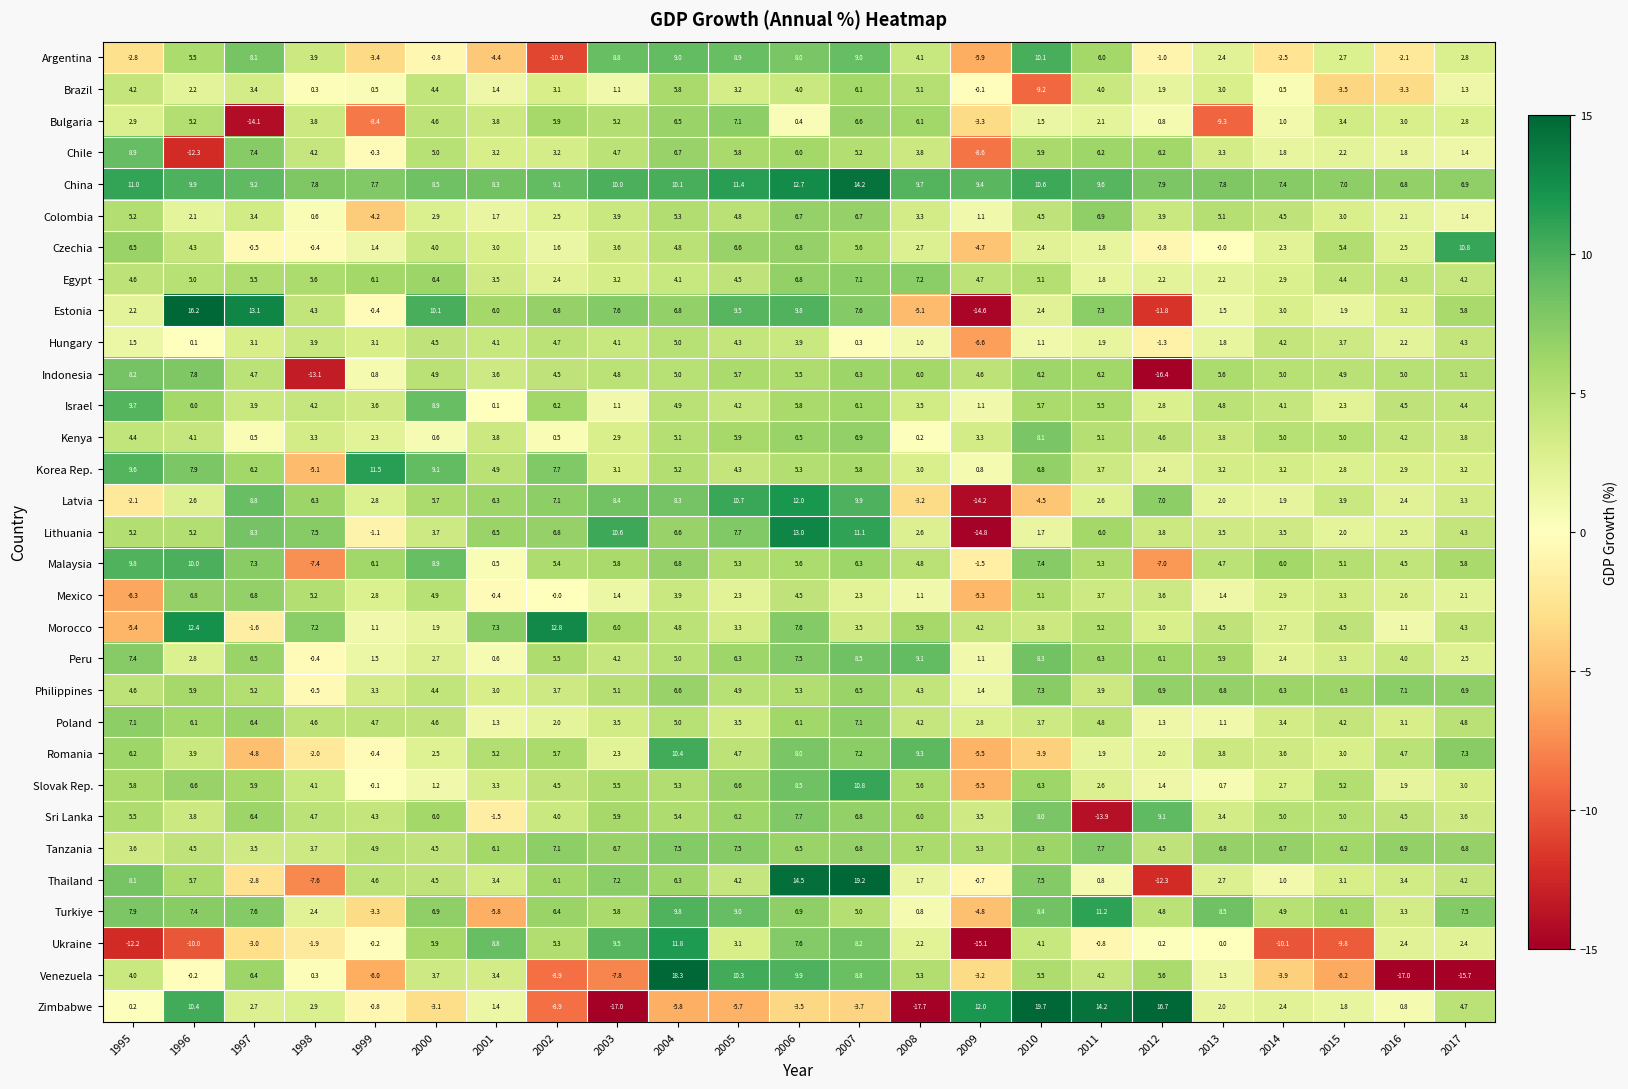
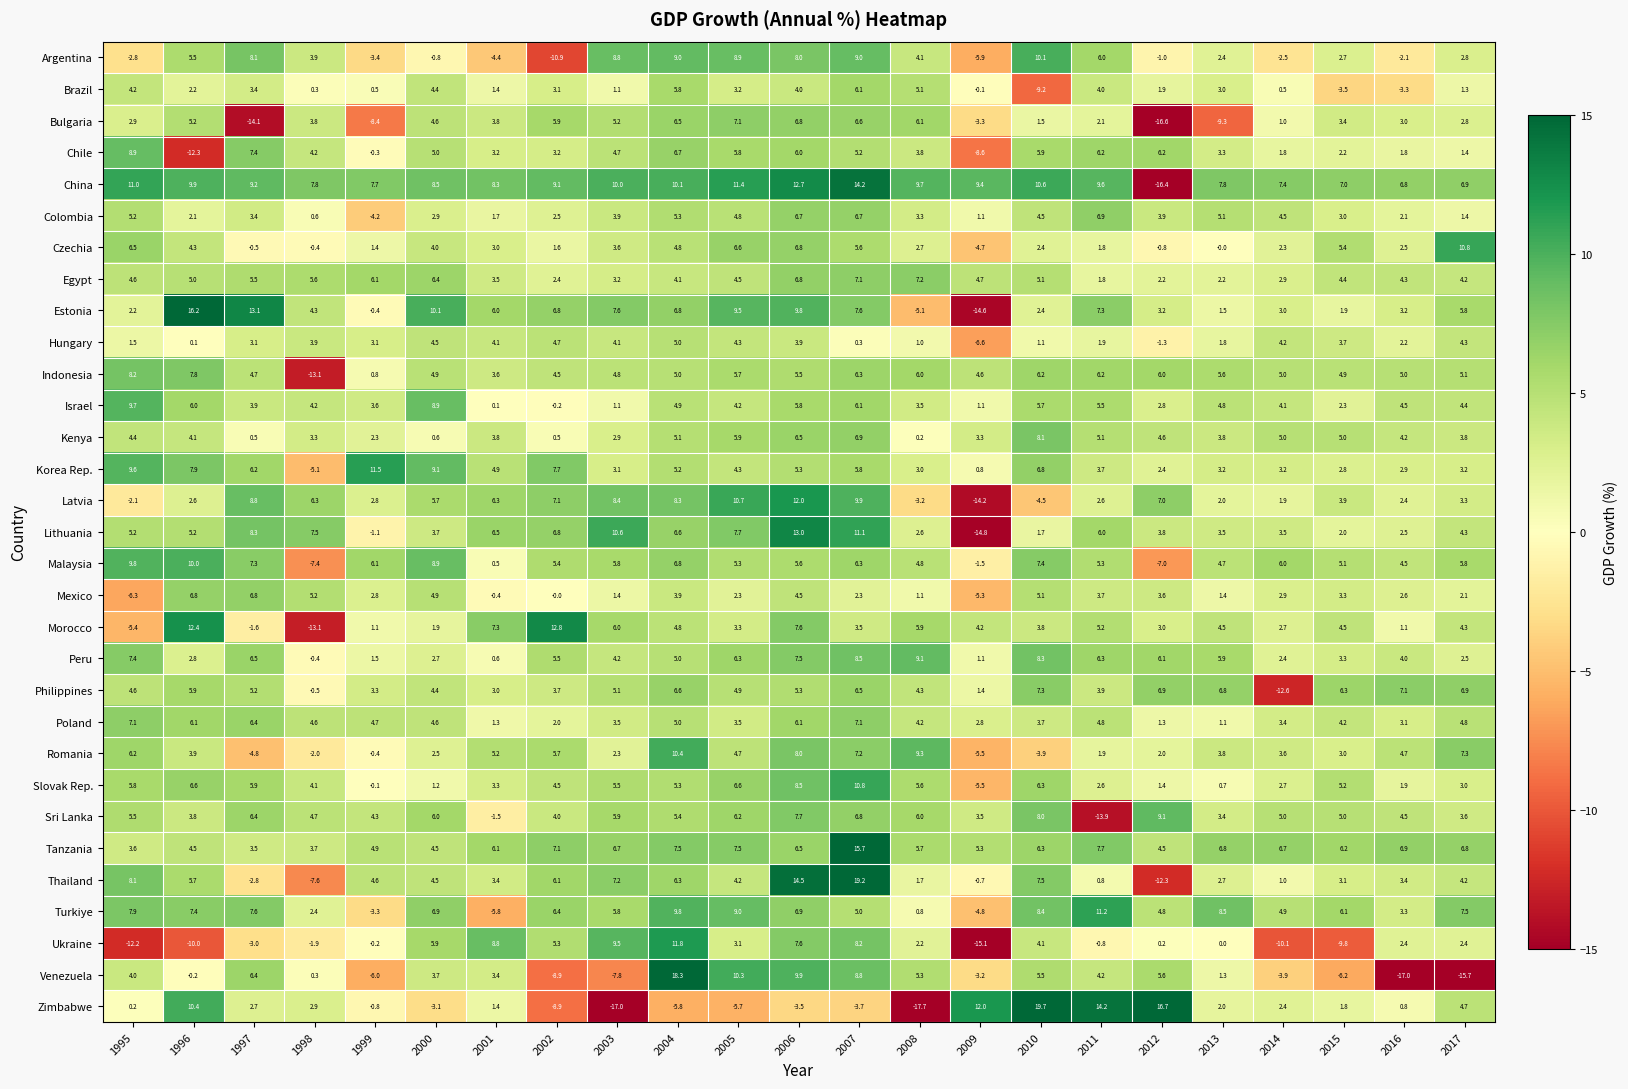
  {
    "Bulgaria": {
      "1995": 2.9,
      "1996": 5.2,
      "1997": -14.1,
      "1998": 3.8,
      "1999": -8.4,
      "2000": 4.6,
      "2001": 3.8,
      "2002": 5.9,
      "2003": 5.2,
      "2004": 6.5,
      "2005": 7.1,
-     "2006": 0.4,
+     "2006": 6.8,
      "2007": 6.6,
      "2008": 6.1,
      "2009": -3.3,
      "2010": 1.5,
      "2011": 2.1,
-     "2012": 0.8,
+     "2012": -16.6,
      "2013": -9.3,
      "2014": 1.0,
      "2015": 3.4,
      "2016": 3.0,
      "2017": 2.8
    },
    "China": {
      "1995": 11.0,
      "1996": 9.9,
      "1997": 9.2,
      "1998": 7.8,
      "1999": 7.7,
      "2000": 8.5,
      "2001": 8.3,
      "2002": 9.1,
      "2003": 10.0,
      "2004": 10.1,
      "2005": 11.4,
      "2006": 12.7,
      "2007": 14.2,
      "2008": 9.7,
      "2009": 9.4,
      "2010": 10.6,
      "2011": 9.6,
-     "2012": 7.9,
+     "2012": -16.4,
      "2013": 7.8,
      "2014": 7.4,
      "2015": 7.0,
      "2016": 6.8,
      "2017": 6.9
    },
    "Estonia": {
      "1995": 2.2,
      "1996": 16.2,
      "1997": 13.1,
      "1998": 4.3,
      "1999": -0.4,
      "2000": 10.1,
      "2001": 6.0,
      "2002": 6.8,
      "2003": 7.6,
      "2004": 6.8,
      "2005": 9.5,
      "2006": 9.8,
      "2007": 7.6,
      "2008": -5.1,
      "2009": -14.6,
      "2010": 2.4,
      "2011": 7.3,
-     "2012": -11.8,
+     "2012": 3.2,
      "2013": 1.5,
      "2014": 3.0,
      "2015": 1.9,
      "2016": 3.2,
      "2017": 5.8
    },
    "Indonesia": {
      "1995": 8.2,
      "1996": 7.8,
      "1997": 4.7,
      "1998": -13.1,
      "1999": 0.8,
      "2000": 4.9,
      "2001": 3.6,
      "2002": 4.5,
      "2003": 4.8,
      "2004": 5.0,
      "2005": 5.7,
      "2006": 5.5,
      "2007": 6.3,
      "2008": 6.0,
      "2009": 4.6,
      "2010": 6.2,
      "2011": 6.2,
-     "2012": -16.4,
+     "2012": 6.0,
      "2013": 5.6,
      "2014": 5.0,
      "2015": 4.9,
      "2016": 5.0,
      "2017": 5.1
    },
    "Israel": {
      "1995": 9.7,
      "1996": 6.0,
      "1997": 3.9,
      "1998": 4.2,
      "1999": 3.6,
      "2000": 8.9,
      "2001": 0.1,
-     "2002": 6.2,
+     "2002": -0.2,
      "2003": 1.1,
      "2004": 4.9,
      "2005": 4.2,
      "2006": 5.8,
      "2007": 6.1,
      "2008": 3.5,
      "2009": 1.1,
      "2010": 5.7,
      "2011": 5.5,
      "2012": 2.8,
      "2013": 4.8,
      "2014": 4.1,
      "2015": 2.3,
      "2016": 4.5,
      "2017": 4.4
    },
    "Morocco": {
      "1995": -5.4,
      "1996": 12.4,
      "1997": -1.6,
-     "1998": 7.2,
+     "1998": -13.1,
      "1999": 1.1,
      "2000": 1.9,
      "2001": 7.3,
      "2002": 12.8,
      "2003": 6.0,
      "2004": 4.8,
      "2005": 3.3,
      "2006": 7.6,
      "2007": 3.5,
      "2008": 5.9,
      "2009": 4.2,
      "2010": 3.8,
      "2011": 5.2,
      "2012": 3.0,
      "2013": 4.5,
      "2014": 2.7,
      "2015": 4.5,
      "2016": 1.1,
      "2017": 4.3
    },
    "Philippines": {
      "1995": 4.6,
      "1996": 5.9,
      "1997": 5.2,
      "1998": -0.5,
      "1999": 3.3,
      "2000": 4.4,
      "2001": 3.0,
      "2002": 3.7,
      "2003": 5.1,
      "2004": 6.6,
      "2005": 4.9,
      "2006": 5.3,
      "2007": 6.5,
      "2008": 4.3,
      "2009": 1.4,
      "2010": 7.3,
      "2011": 3.9,
      "2012": 6.9,
      "2013": 6.8,
-     "2014": 6.3,
+     "2014": -12.6,
      "2015": 6.3,
      "2016": 7.1,
      "2017": 6.9
    },
    "Tanzania": {
      "1995": 3.6,
      "1996": 4.5,
      "1997": 3.5,
      "1998": 3.7,
      "1999": 4.9,
      "2000": 4.5,
      "2001": 6.1,
      "2002": 7.1,
      "2003": 6.7,
      "2004": 7.5,
      "2005": 7.5,
      "2006": 6.5,
-     "2007": 6.8,
+     "2007": 15.7,
      "2008": 5.7,
      "2009": 5.3,
      "2010": 6.3,
      "2011": 7.7,
      "2012": 4.5,
      "2013": 6.8,
      "2014": 6.7,
      "2015": 6.2,
      "2016": 6.9,
      "2017": 6.8
    }
  }
